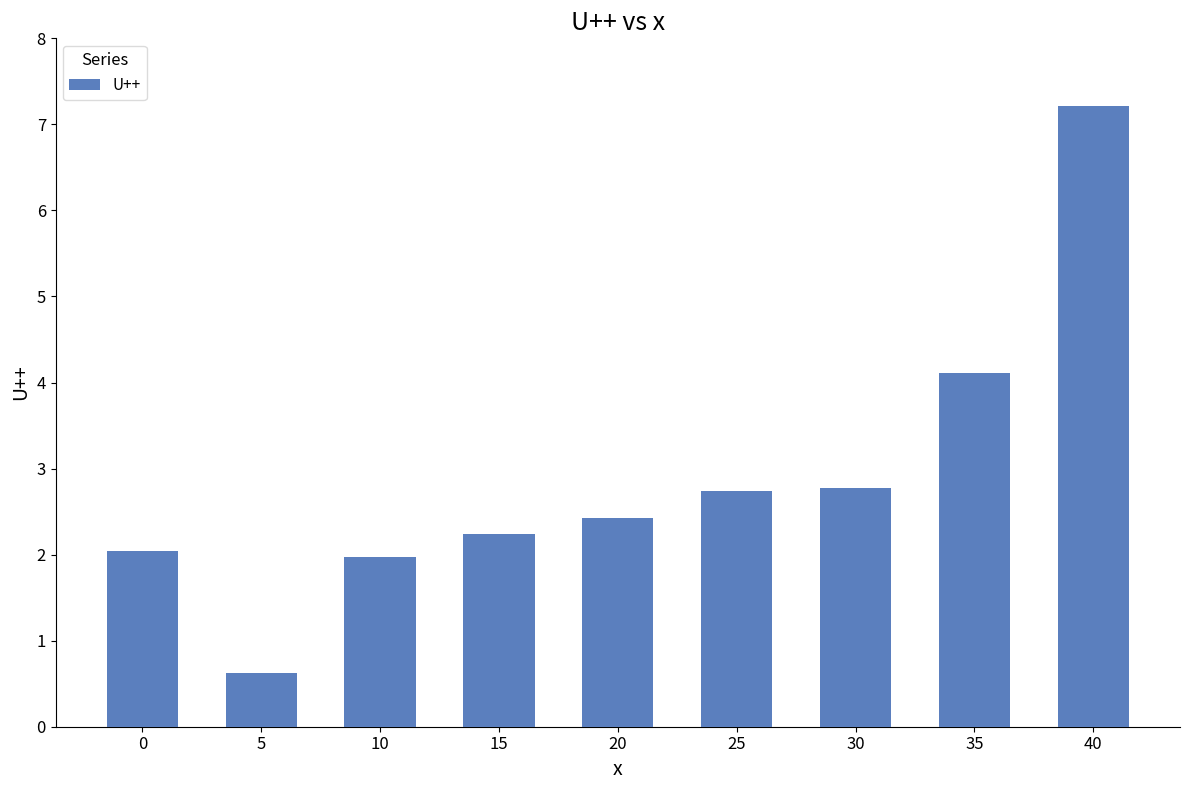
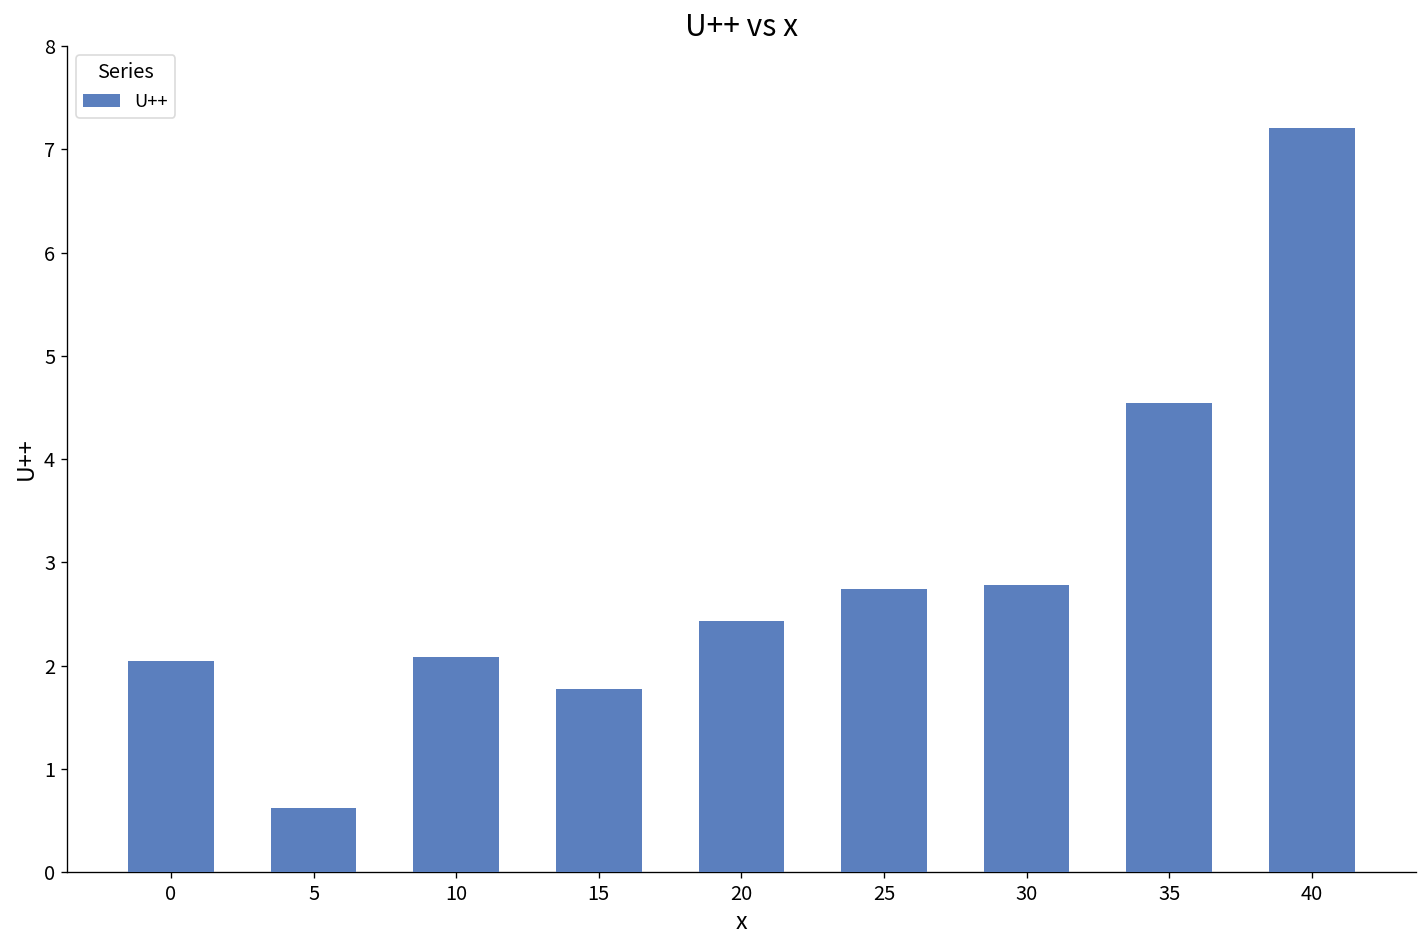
  {
    "0": 2.0,
    "5": 0.6,
-   "10": 2.0,
-   "15": 2.2,
+   "10": 2.1,
+   "15": 1.8,
    "20": 2.4,
    "25": 2.7,
    "30": 2.8,
-   "35": 4.1,
+   "35": 4.5,
    "40": 7.2
  }
